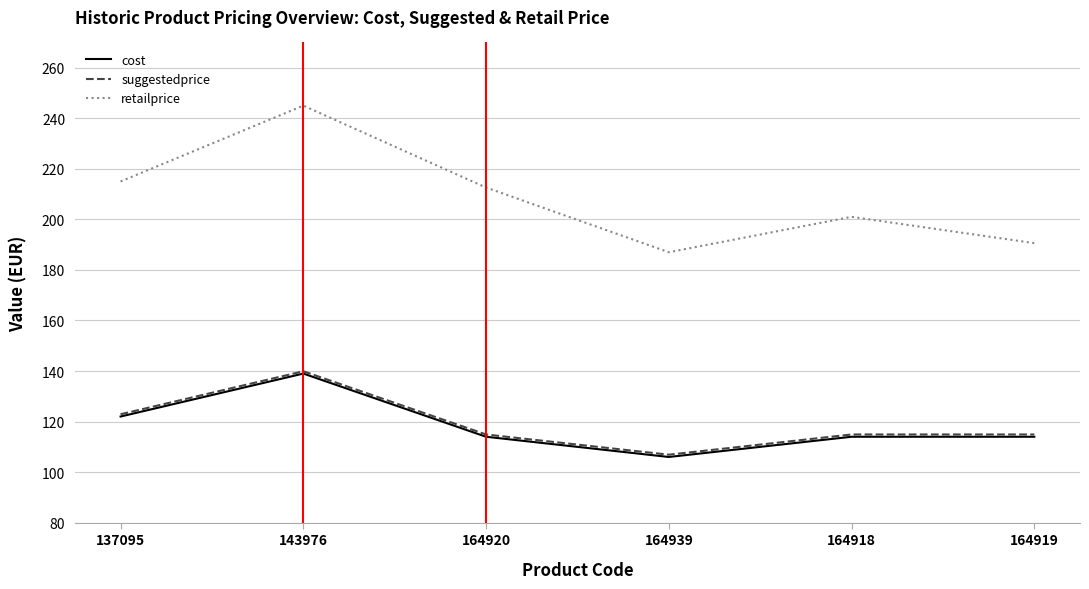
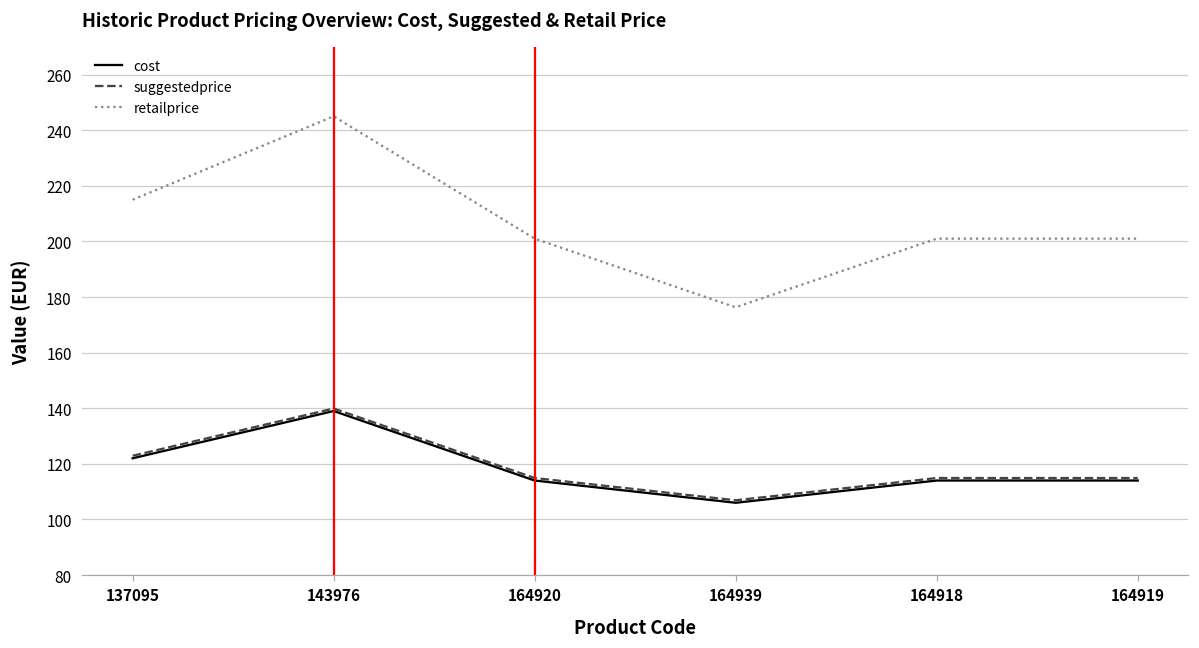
  {
    "retailprice": {
      "137095": 215,
      "143976": 245,
-     "164920": 213,
-     "164939": 187,
+     "164920": 201,
+     "164939": 176,
      "164918": 201,
-     "164919": 191
+     "164919": 201
    }
  }
